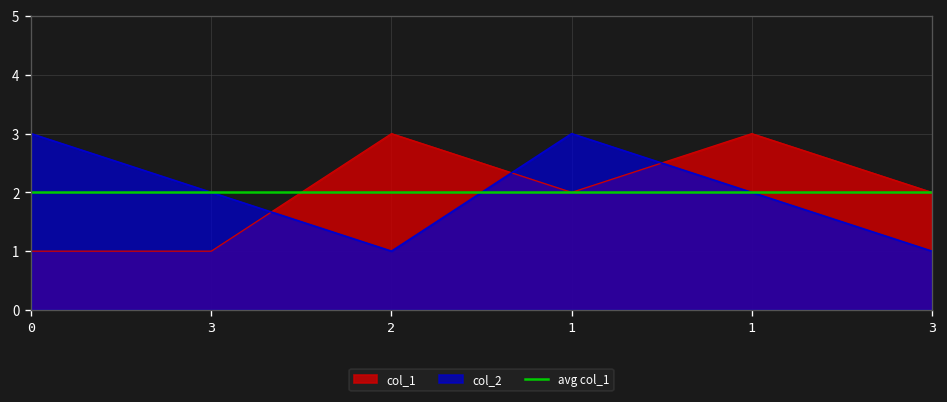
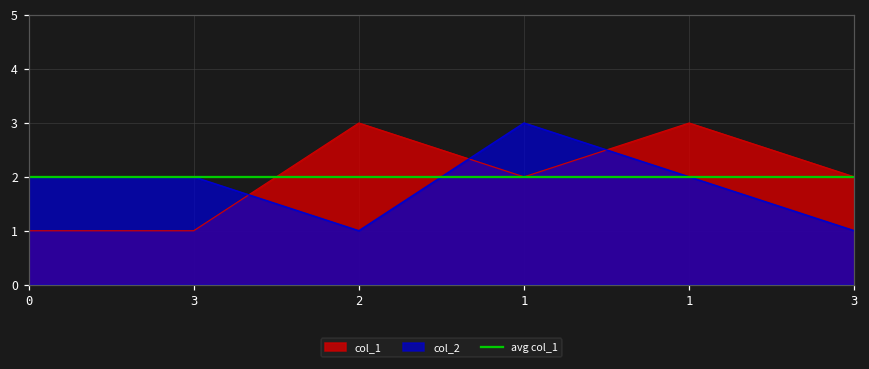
  {
    "col_1": {
      "0": 1,
      "2": 3
    },
    "col_2": {
-     "0": 3,
+     "0": 2,
      "2": 1
    }
  }
